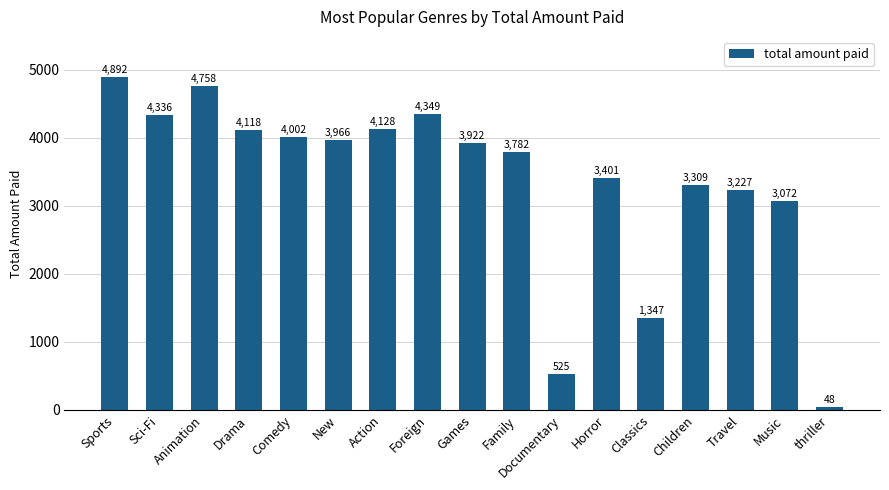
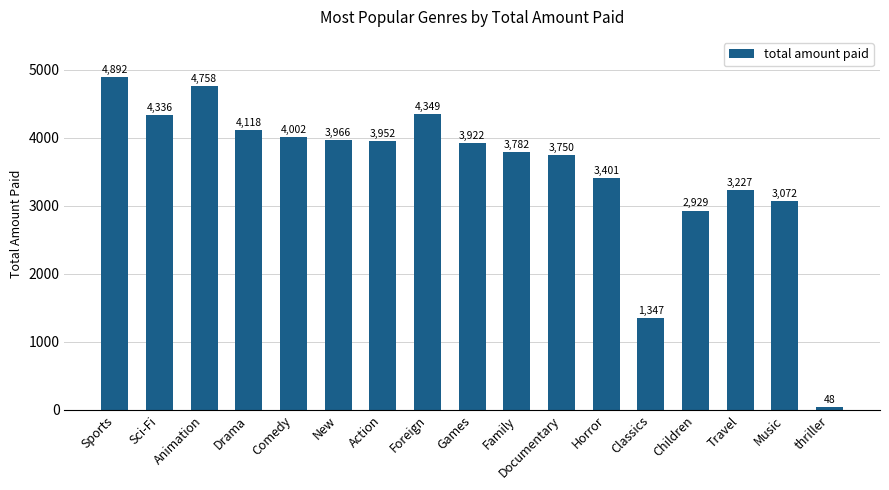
  {
    "Sports": "4,892",
    "Sci-Fi": "4,336",
    "Animation": "4,758",
    "Drama": "4,118",
    "Comedy": "4,002",
    "New": "3,966",
-   "Action": "4,128",
+   "Action": "3,952",
    "Foreign": "4,349",
    "Games": "3,922",
    "Family": "3,782",
-   "Documentary": "525",
+   "Documentary": "3,750",
    "Horror": "3,401",
    "Classics": "1,347",
-   "Children": "3,309",
+   "Children": "2,929",
    "Travel": "3,227",
    "Music": "3,072",
    "thriller": "48"
  }
